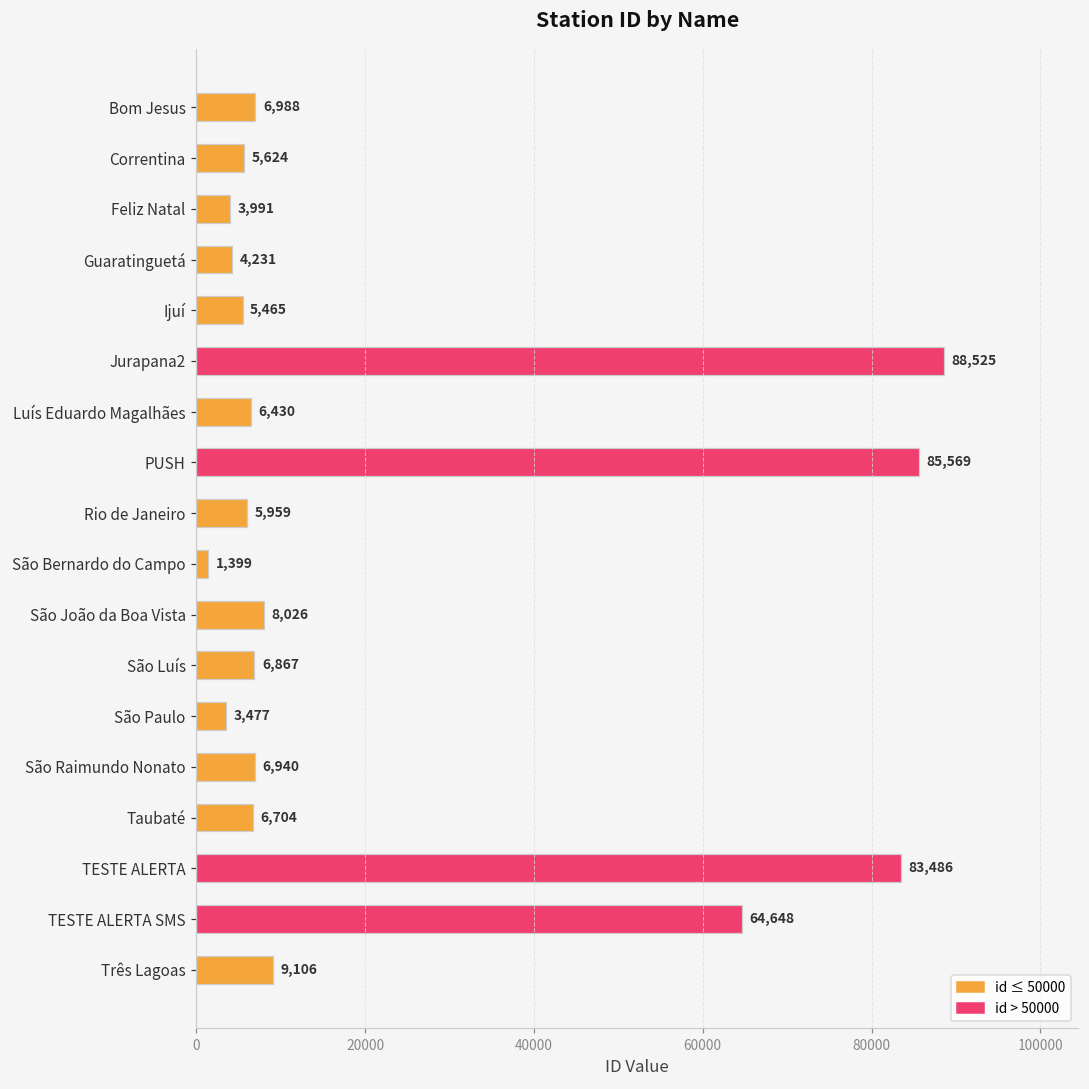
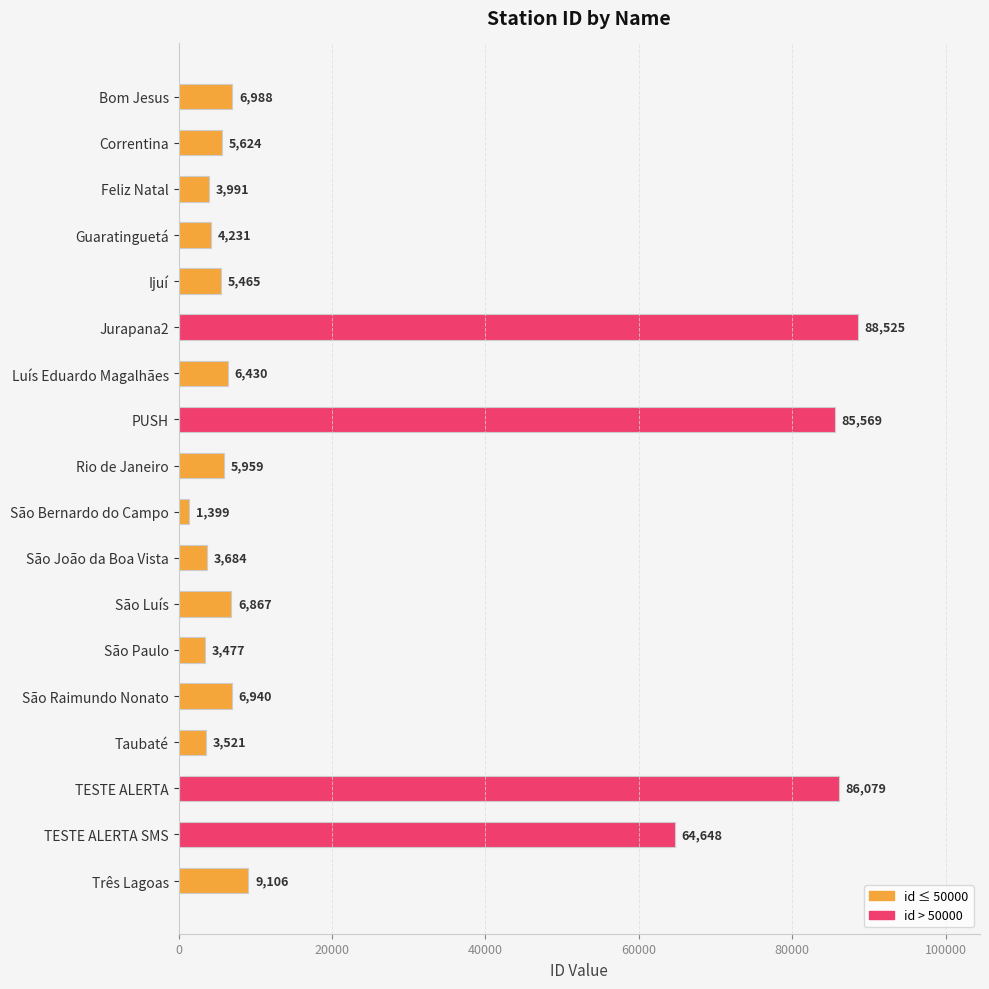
  {
    "Bom Jesus": "6,988",
    "Correntina": "5,624",
    "Feliz Natal": "3,991",
    "Guaratinguetá": "4,231",
    "Ijuí": "5,465",
    "Jurapana2": "88,525",
    "Luís Eduardo Magalhães": "6,430",
    "PUSH": "85,569",
    "Rio de Janeiro": "5,959",
    "São Bernardo do Campo": "1,399",
-   "São João da Boa Vista": "8,026",
+   "São João da Boa Vista": "3,684",
    "São Luís": "6,867",
    "São Paulo": "3,477",
    "São Raimundo Nonato": "6,940",
-   "Taubaté": "6,704",
-   "TESTE ALERTA": "83,486",
+   "Taubaté": "3,521",
+   "TESTE ALERTA": "86,079",
    "TESTE ALERTA SMS": "64,648",
    "Três Lagoas": "9,106"
  }
